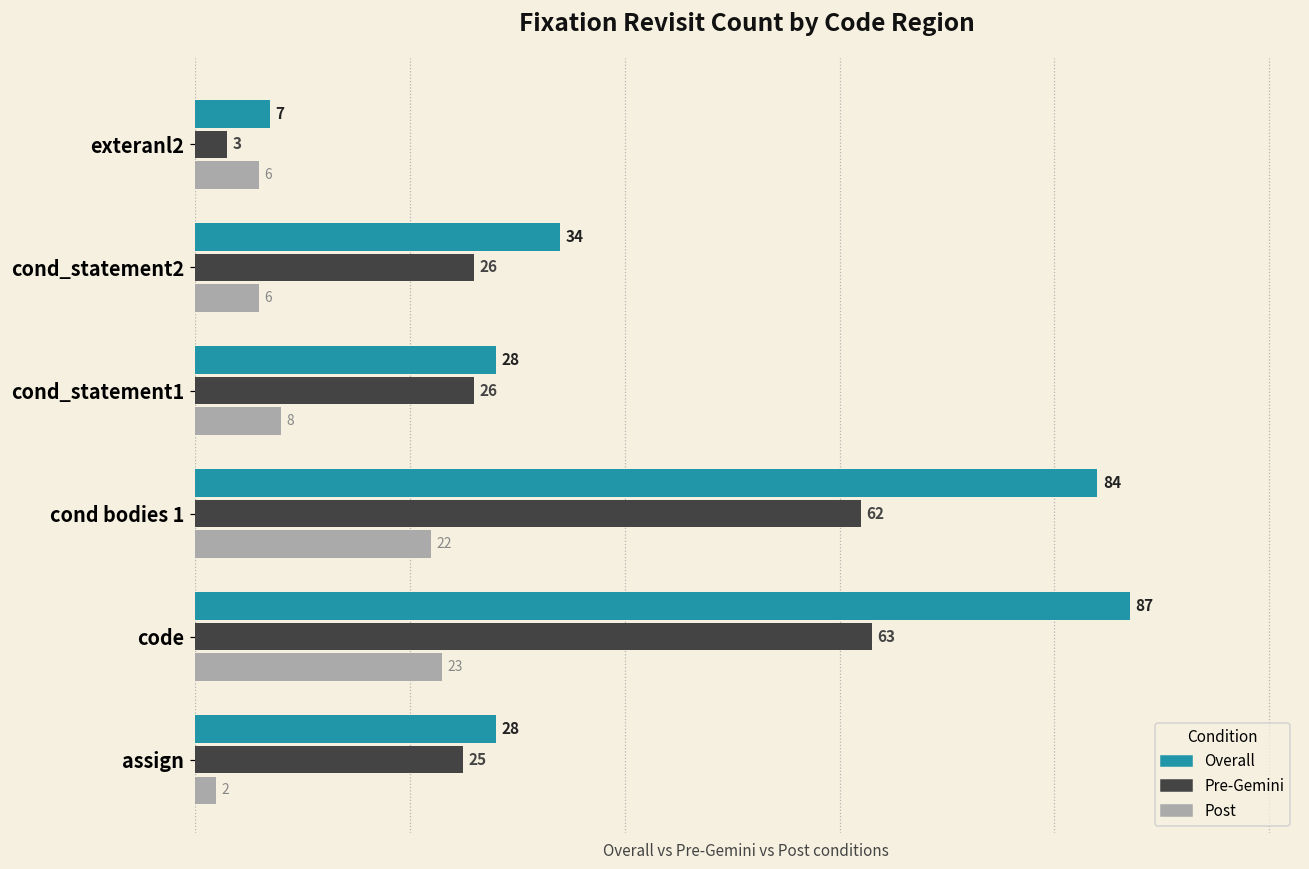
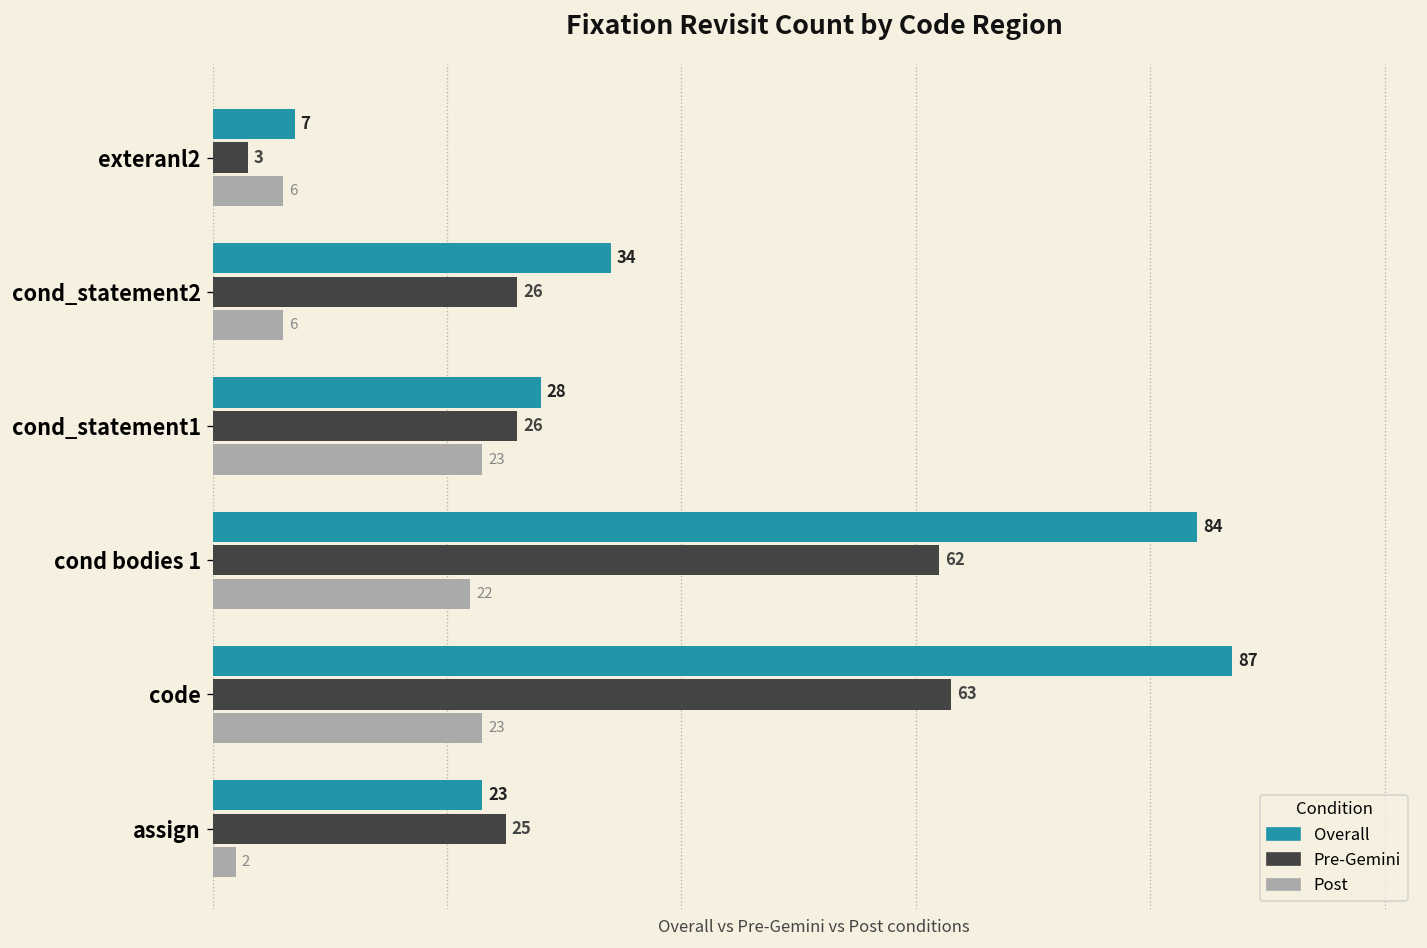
  {
    "Overall": {
      "exteranl2": 7,
      "cond_statement2": 34,
      "cond_statement1": 28,
      "cond bodies 1": 84,
      "code": 87,
-     "assign": 28
+     "assign": 23
    },
    "Pre-Gemini": {
      "exteranl2": 3,
      "cond_statement2": 26,
      "cond_statement1": 26,
      "cond bodies 1": 62,
      "code": 63,
      "assign": 25
    },
    "Post": {
      "exteranl2": 6,
      "cond_statement2": 6,
-     "cond_statement1": 8,
+     "cond_statement1": 23,
      "cond bodies 1": 22,
      "code": 23,
      "assign": 2
    }
  }
